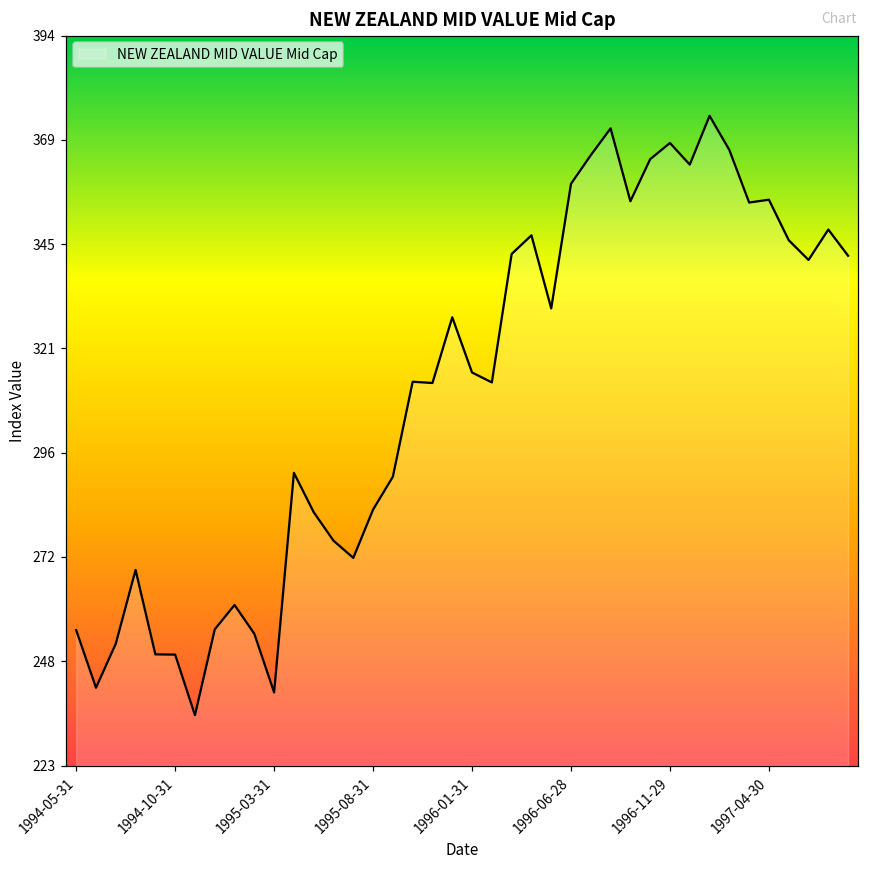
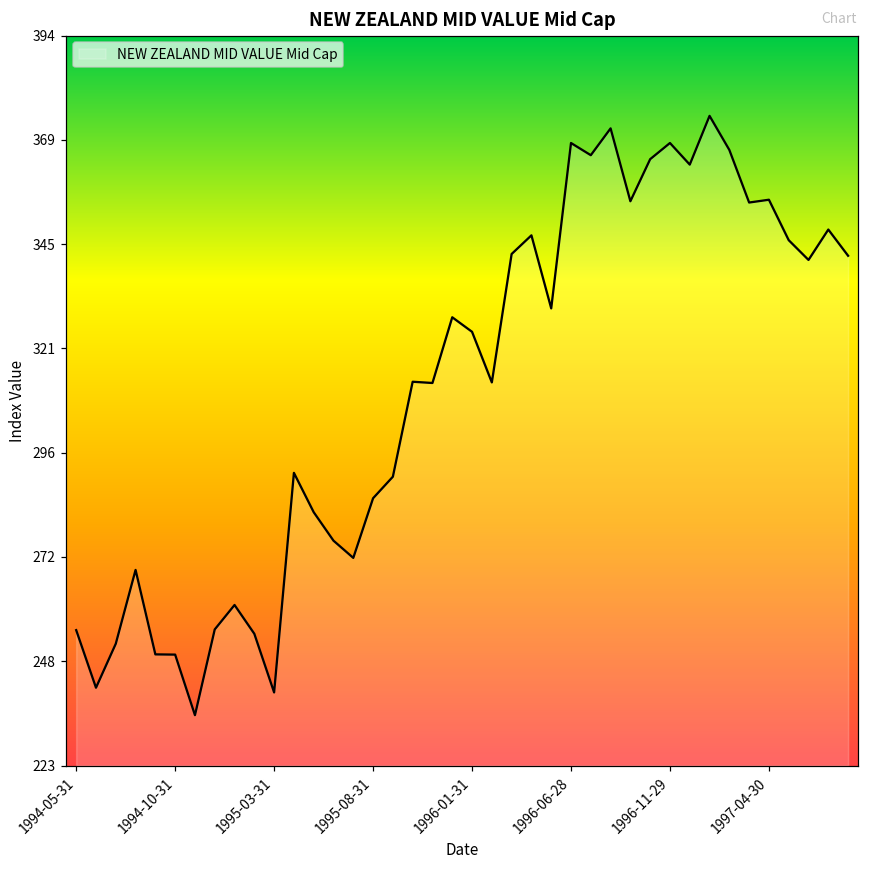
  {
    "1994-05-31": 255,
    "1994-10-31": 249,
    "1995-03-31": 240,
-   "1995-08-31": 283,
-   "1996-01-31": 315,
-   "1996-06-28": 359,
+   "1995-08-31": 286,
+   "1996-01-31": 325,
+   "1996-06-28": 369,
    "1996-11-29": 369,
    "1997-04-30": 355
  }
